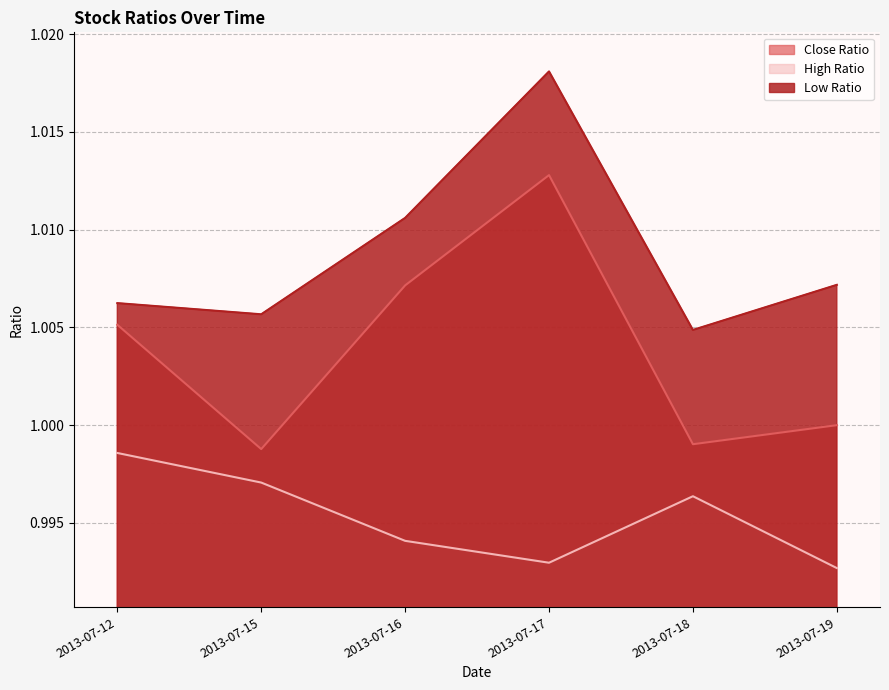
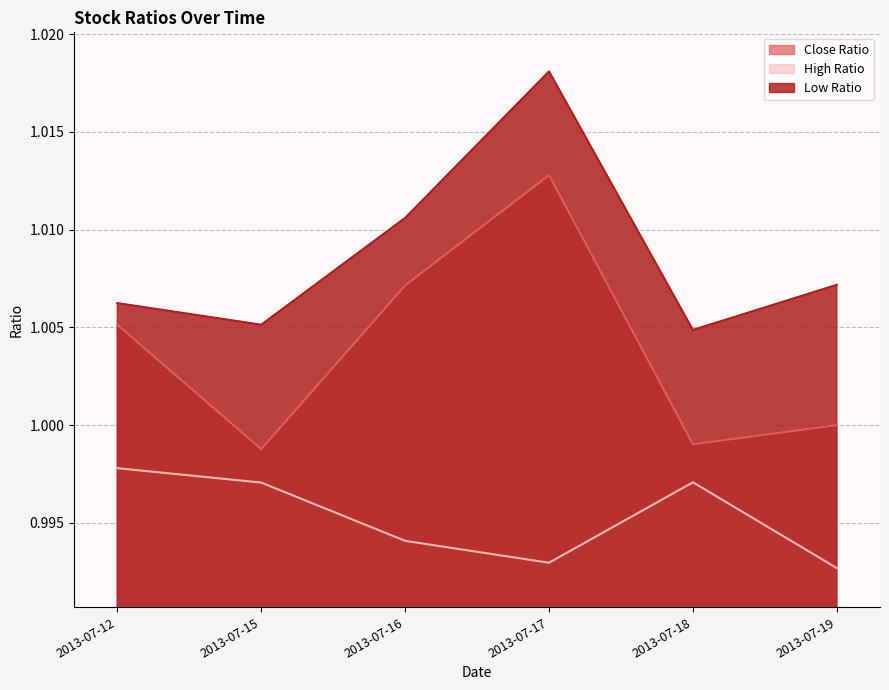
  {
    "Close Ratio": {
      "2013-07-12": 1.0051,
      "2013-07-15": 0.9988,
      "2013-07-16": 1.0072,
      "2013-07-17": 1.0128,
      "2013-07-18": 0.9990,
      "2013-07-19": 1.0000
    },
    "High Ratio": {
-     "2013-07-12": 0.9986,
+     "2013-07-12": 0.9978,
      "2013-07-15": 0.9971,
      "2013-07-16": 0.9941,
      "2013-07-17": 0.9930,
-     "2013-07-18": 0.9964,
+     "2013-07-18": 0.9971,
      "2013-07-19": 0.9927
    },
    "Low Ratio": {
      "2013-07-12": 1.0062,
-     "2013-07-15": 1.0057,
+     "2013-07-15": 1.0051,
      "2013-07-16": 1.0106,
      "2013-07-17": 1.0181,
      "2013-07-18": 1.0049,
      "2013-07-19": 1.0072
    }
  }
